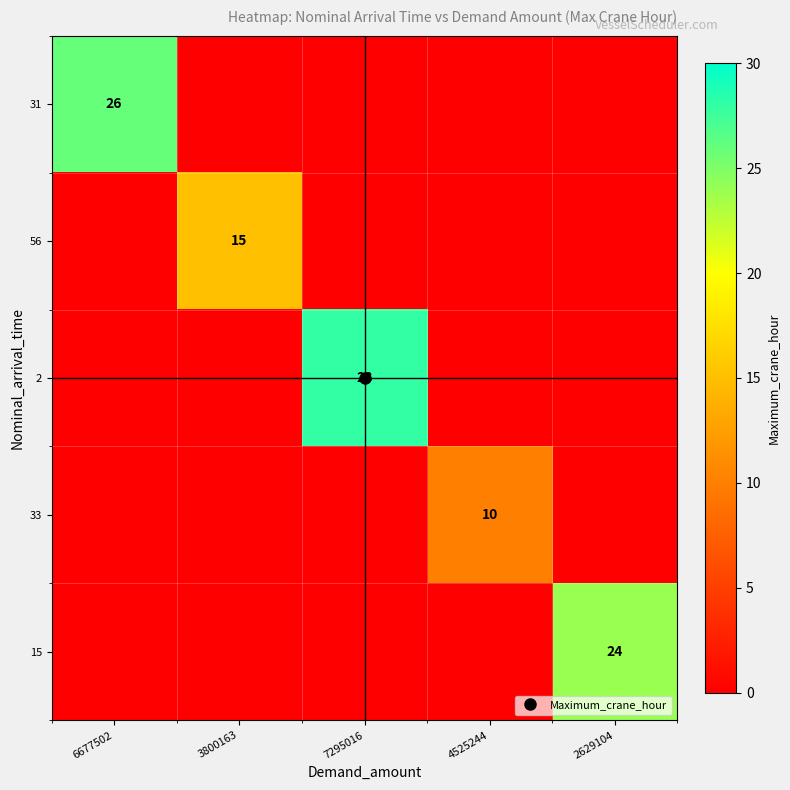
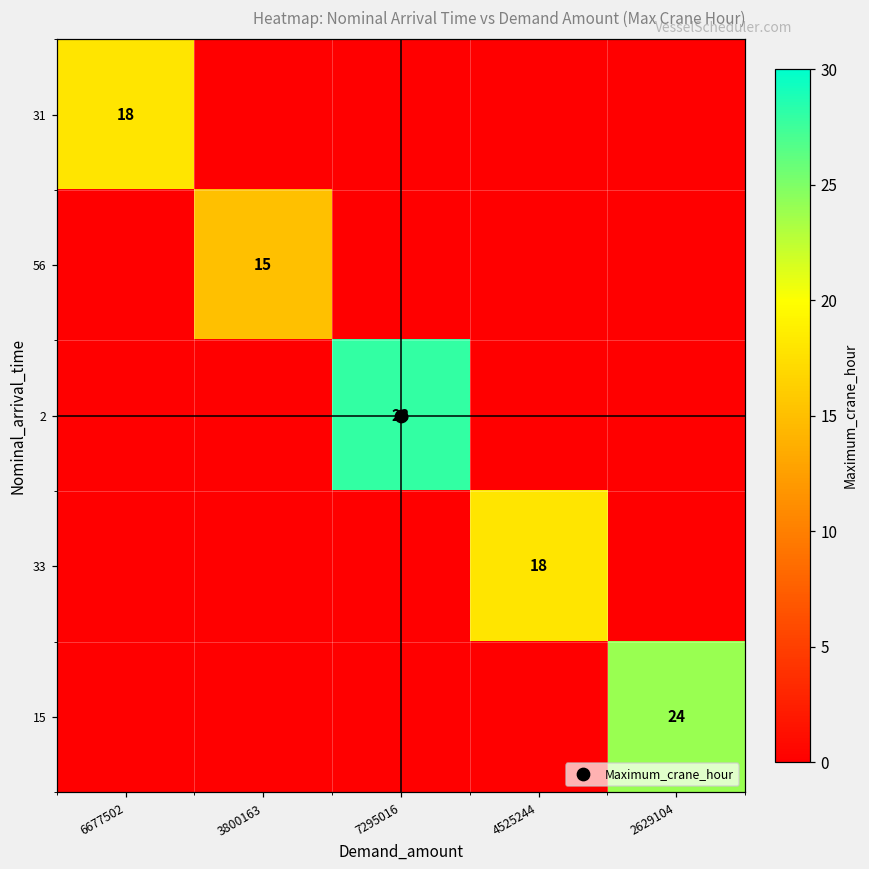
  {
    "31": {
-     "6677502": 26
+     "6677502": 18
    },
    "56": {
      "3800163": 15
    },
    "33": {
-     "4525244": 10
+     "4525244": 18
    },
    "15": {
      "2629104": 24
    }
  }
